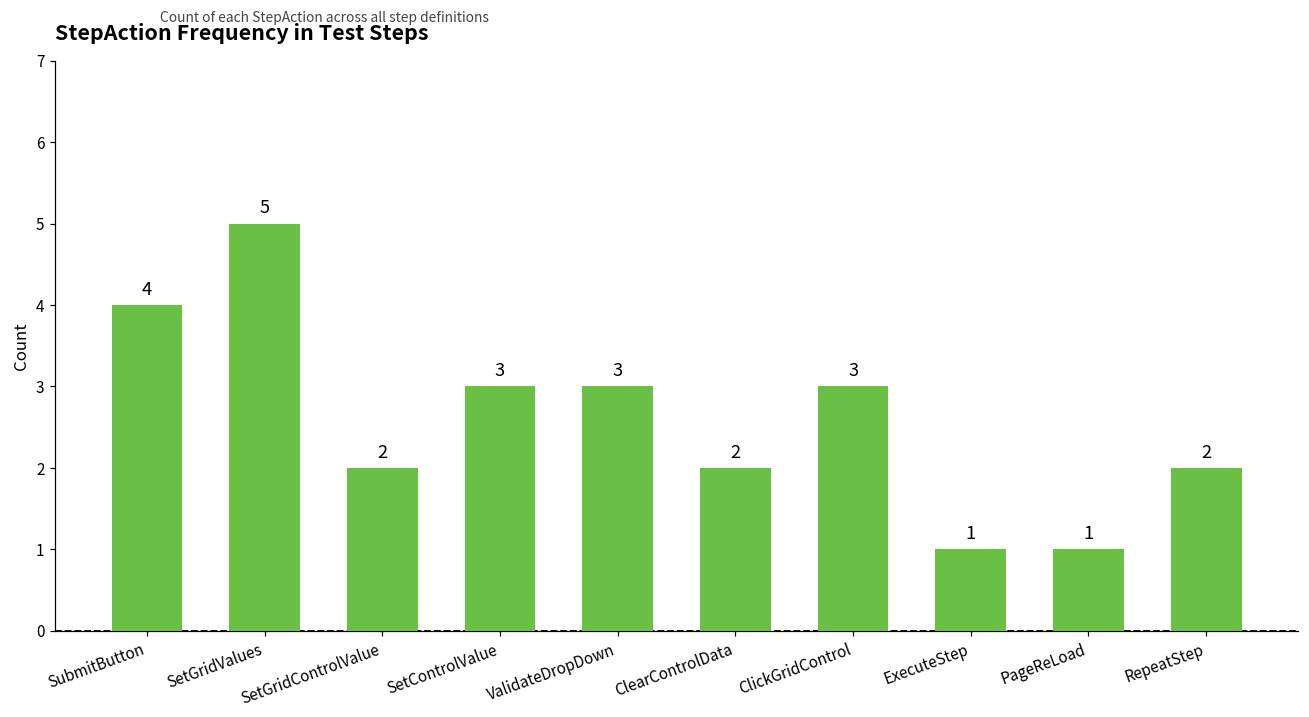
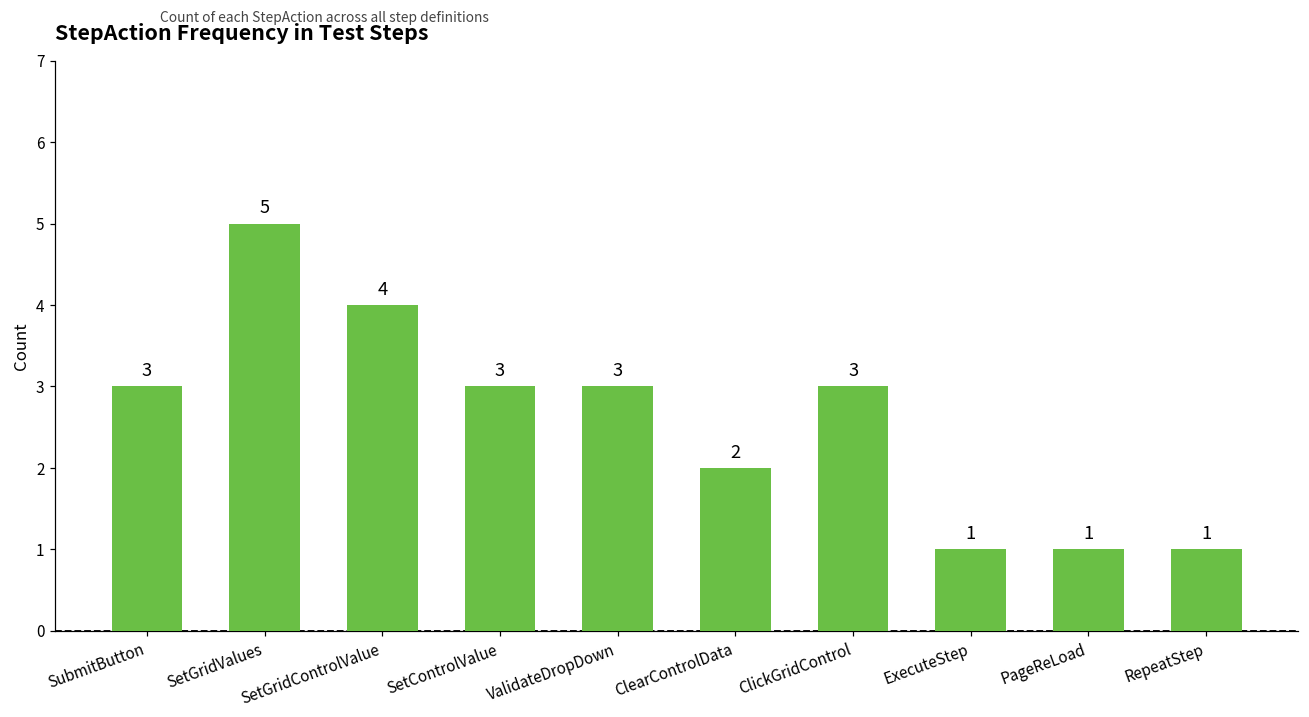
  {
-   "SubmitButton": 4,
+   "SubmitButton": 3,
    "SetGridValues": 5,
-   "SetGridControlValue": 2,
+   "SetGridControlValue": 4,
    "SetControlValue": 3,
    "ValidateDropDown": 3,
    "ClearControlData": 2,
    "ClickGridControl": 3,
    "ExecuteStep": 1,
    "PageReLoad": 1,
-   "RepeatStep": 2
+   "RepeatStep": 1
  }
